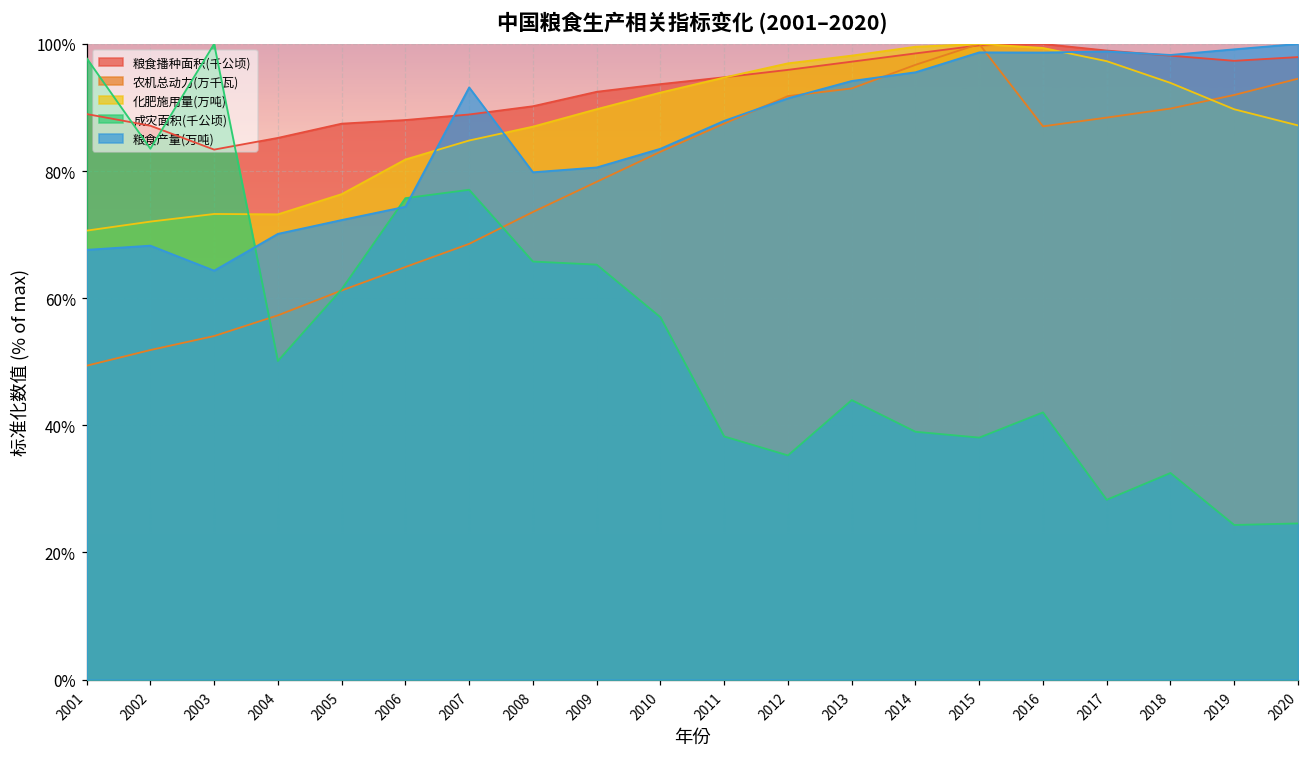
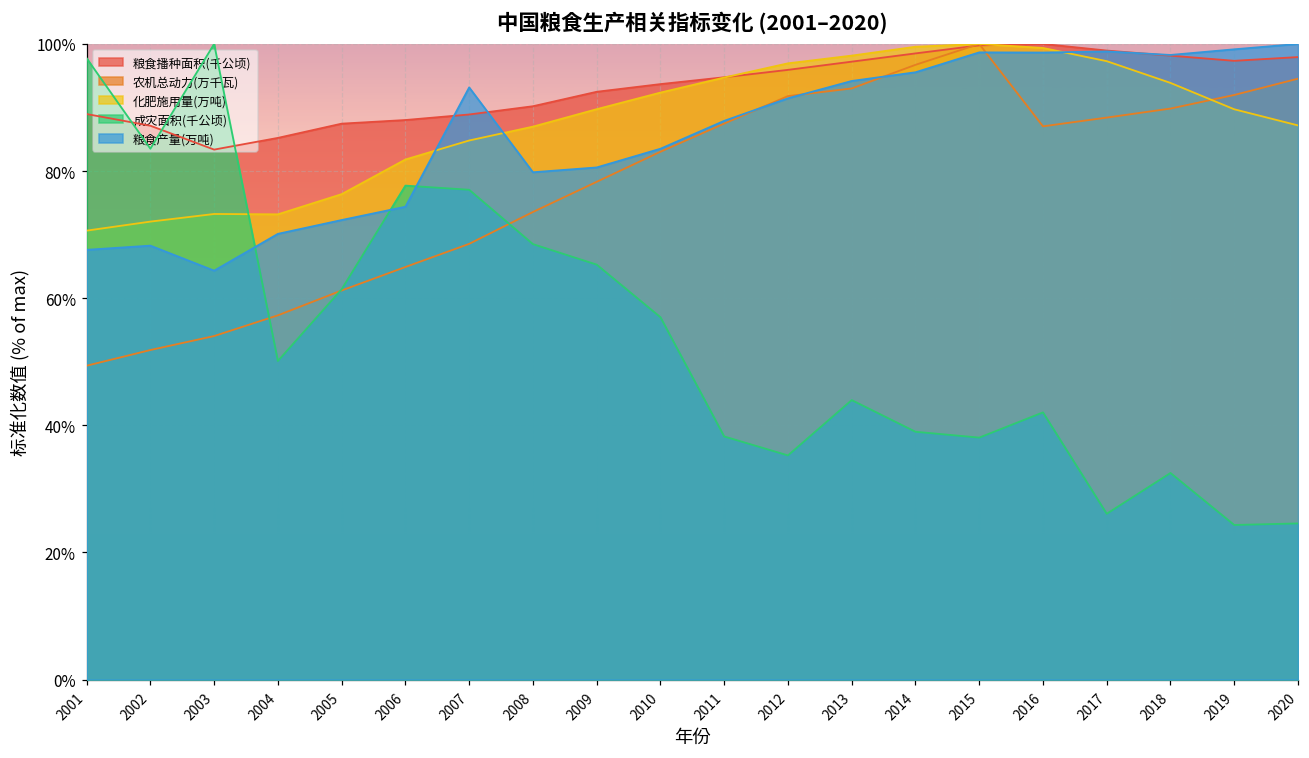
  {
    "化肥施用量(万吨)": {
      "2001": "71%",
      "2002": "72%",
      "2003": "73%",
      "2004": "73%",
      "2005": "76%",
      "2006": "82%",
      "2007": "85%",
      "2008": "87%",
      "2009": "90%",
      "2010": "92%",
      "2012": "97%",
      "2013": "98%",
      "2014": "100%",
      "2016": "99%",
      "2017": "97%",
      "2018": "94%",
      "2019": "90%",
      "2020": "87%"
    },
    "成灾面积(千公顷)": {
      "2001": "98%",
      "2003": "100%",
      "2004": "50%",
-     "2006": "76%",
+     "2006": "78%",
      "2007": "77%",
-     "2008": "66%",
+     "2008": "69%",
      "2009": "65%",
      "2010": "57%",
      "2011": "38%",
      "2012": "35%",
      "2013": "44%",
      "2014": "39%",
      "2015": "38%",
      "2016": "42%",
-     "2017": "28%",
+     "2017": "26%",
      "2018": "33%",
      "2019": "24%",
      "2020": "25%"
    },
    "粮食产量(万吨)": {
      "2001": "68%",
      "2002": "68%",
      "2003": "64%",
      "2004": "70%",
      "2005": "72%",
      "2006": "74%",
      "2007": "93%",
      "2008": "80%",
      "2009": "81%",
      "2010": "84%",
      "2013": "94%",
      "2014": "96%",
      "2015": "99%",
      "2016": "99%",
      "2019": "99%",
      "2020": "100%"
    }
  }
